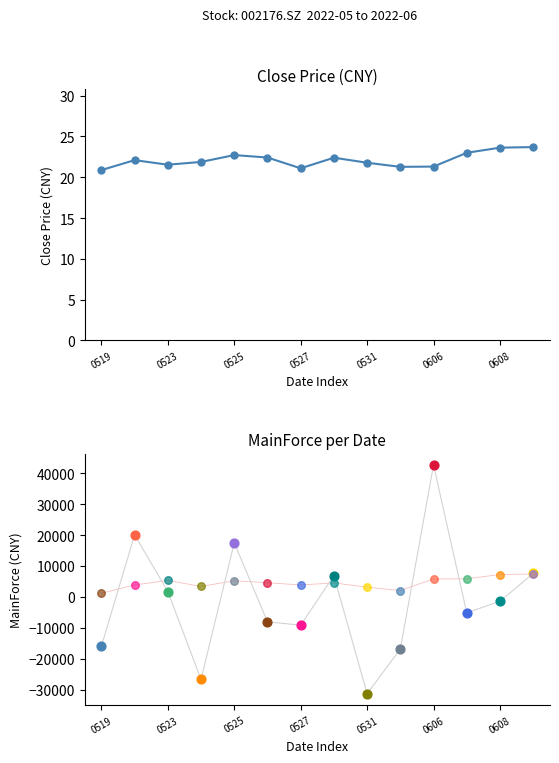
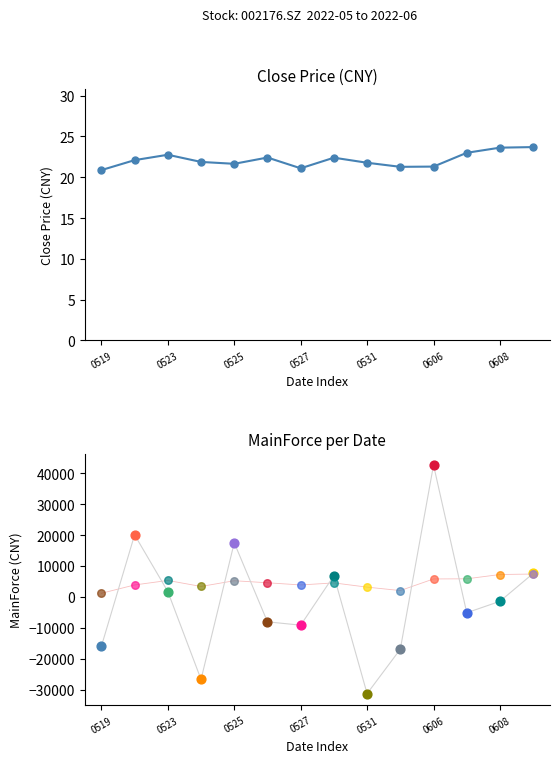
  {
    "Close Price (CNY)": {
      "0519": 21,
-     "0523": 22,
-     "0525": 23,
+     "0523": 23,
+     "0525": 22,
      "0527": 21,
      "0531": 22,
      "0606": 21,
      "0608": 24
    }
  }
